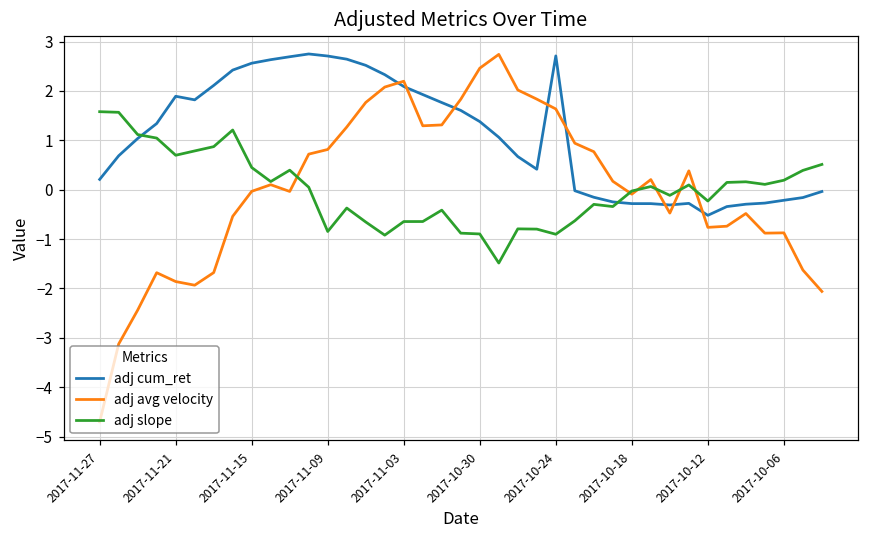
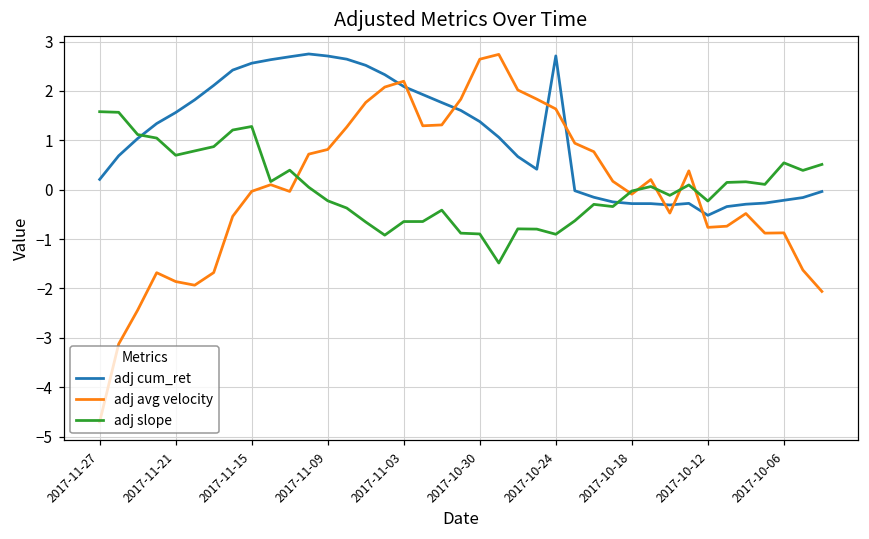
  {
    "adj cum_ret": {
      "2017-11-27": 0.2,
-     "2017-11-21": 1.9,
+     "2017-11-21": 1.6,
      "2017-11-15": 2.6,
      "2017-11-09": 2.7,
      "2017-11-03": 2.1,
      "2017-10-30": 1.4,
      "2017-10-24": 2.7,
      "2017-10-18": -0.3,
      "2017-10-12": -0.5,
      "2017-10-06": -0.2
    },
    "adj avg velocity": {
      "2017-11-21": -1.9,
      "2017-11-15": 0.0,
      "2017-11-09": 0.8,
      "2017-11-03": 2.2,
-     "2017-10-30": 2.5,
+     "2017-10-30": 2.6,
      "2017-10-24": 1.6,
      "2017-10-18": -0.1,
      "2017-10-12": -0.8,
      "2017-10-06": -0.9
    },
    "adj slope": {
      "2017-11-27": 1.6,
      "2017-11-21": 0.7,
-     "2017-11-15": 0.4,
-     "2017-11-09": -0.8,
+     "2017-11-15": 1.3,
+     "2017-11-09": -0.2,
      "2017-11-03": -0.6,
      "2017-10-30": -0.9,
      "2017-10-24": -0.9,
      "2017-10-18": 0.0,
      "2017-10-12": -0.2,
-     "2017-10-06": 0.2
+     "2017-10-06": 0.5
    }
  }
